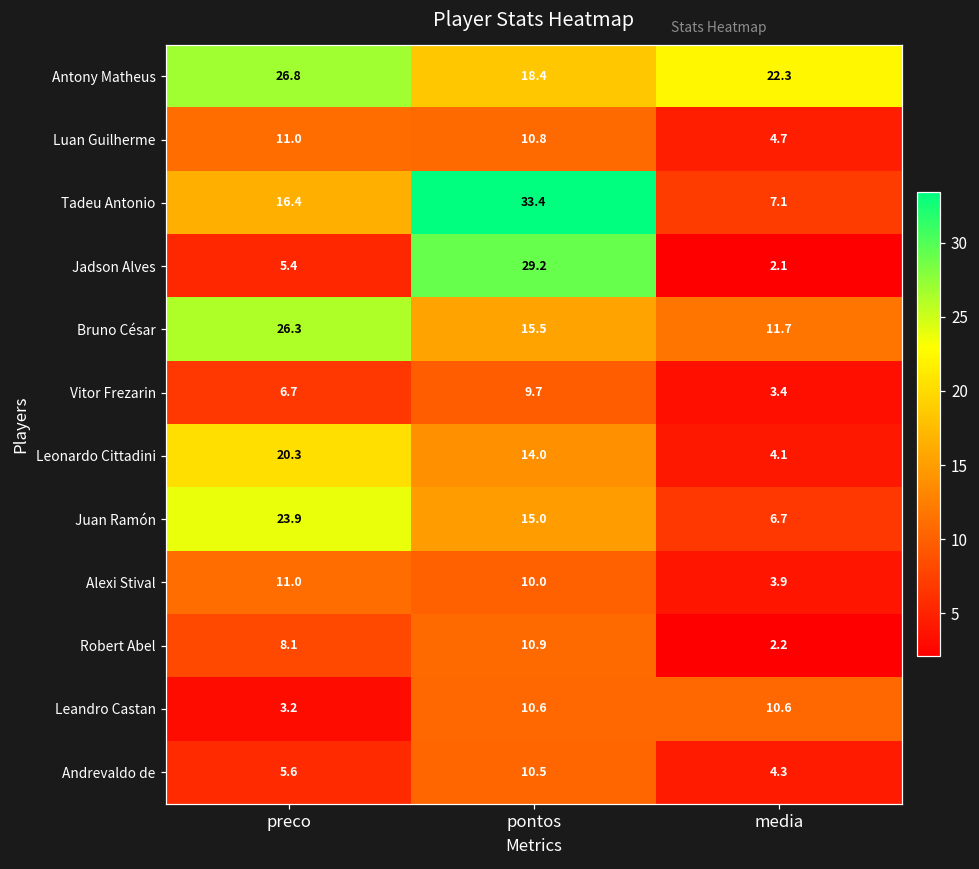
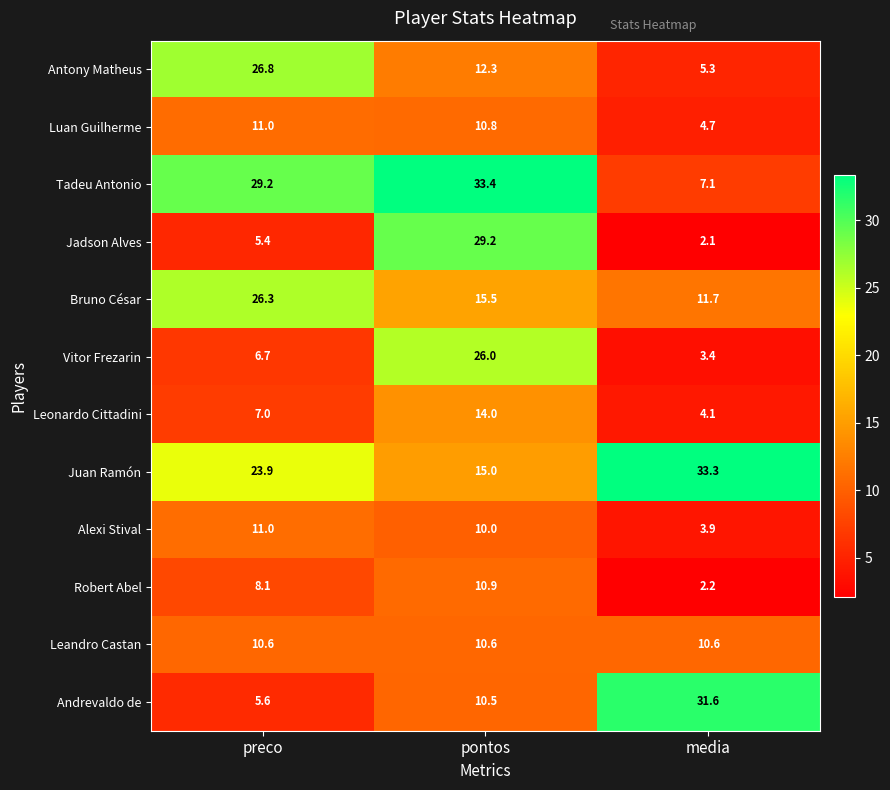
  {
    "Antony Matheus": {
      "preco": 26.8,
-     "pontos": 18.4,
-     "media": 22.3
+     "pontos": 12.3,
+     "media": 5.3
    },
    "Luan Guilherme": {
      "preco": 11.0,
      "pontos": 10.8,
      "media": 4.7
    },
    "Tadeu Antonio": {
-     "preco": 16.4,
+     "preco": 29.2,
      "pontos": 33.4,
      "media": 7.1
    },
    "Jadson Alves": {
      "preco": 5.4,
      "pontos": 29.2,
      "media": 2.1
    },
    "Bruno César": {
      "preco": 26.3,
      "pontos": 15.5,
      "media": 11.7
    },
    "Vitor Frezarin": {
      "preco": 6.7,
-     "pontos": 9.7,
+     "pontos": 26.0,
      "media": 3.4
    },
    "Leonardo Cittadini": {
-     "preco": 20.3,
+     "preco": 7.0,
      "pontos": 14.0,
      "media": 4.1
    },
    "Juan Ramón": {
      "preco": 23.9,
      "pontos": 15.0,
-     "media": 6.7
+     "media": 33.3
    },
    "Alexi Stival": {
      "preco": 11.0,
      "pontos": 10.0,
      "media": 3.9
    },
    "Robert Abel": {
      "preco": 8.1,
      "pontos": 10.9,
      "media": 2.2
    },
    "Leandro Castan": {
-     "preco": 3.2,
+     "preco": 10.6,
      "pontos": 10.6,
      "media": 10.6
    },
    "Andrevaldo de": {
      "preco": 5.6,
      "pontos": 10.5,
-     "media": 4.3
+     "media": 31.6
    }
  }
